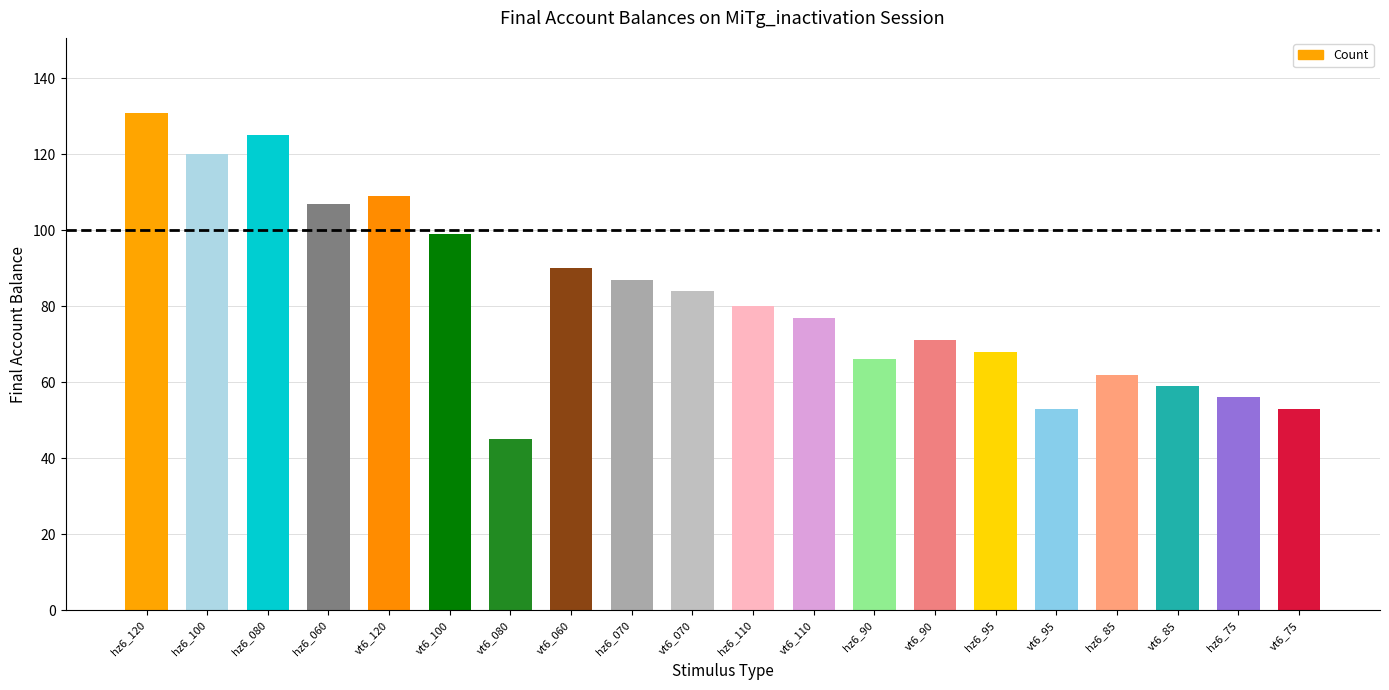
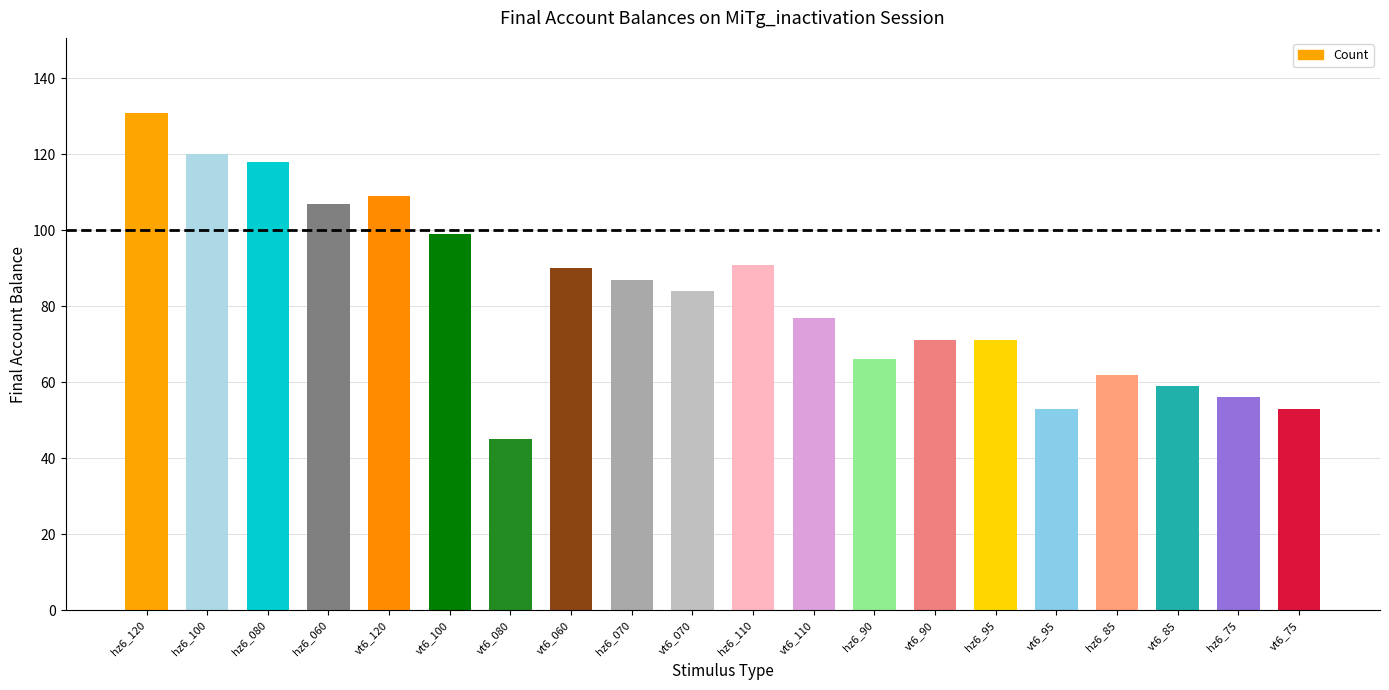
  {
    "hz6_120": 131,
    "hz6_100": 120,
-   "hz6_080": 125,
+   "hz6_080": 118,
    "hz6_060": 107,
    "vt6_120": 109,
    "vt6_100": 99,
    "vt6_080": 45,
    "vt6_060": 90,
    "hz6_070": 87,
    "vt6_070": 84,
-   "hz6_110": 80,
+   "hz6_110": 91,
    "vt6_110": 77,
    "hz6_90": 66,
    "vt6_90": 71,
-   "hz6_95": 68,
+   "hz6_95": 71,
    "vt6_95": 53,
    "hz6_85": 62,
    "vt6_85": 59,
    "hz6_75": 56,
    "vt6_75": 53
  }
